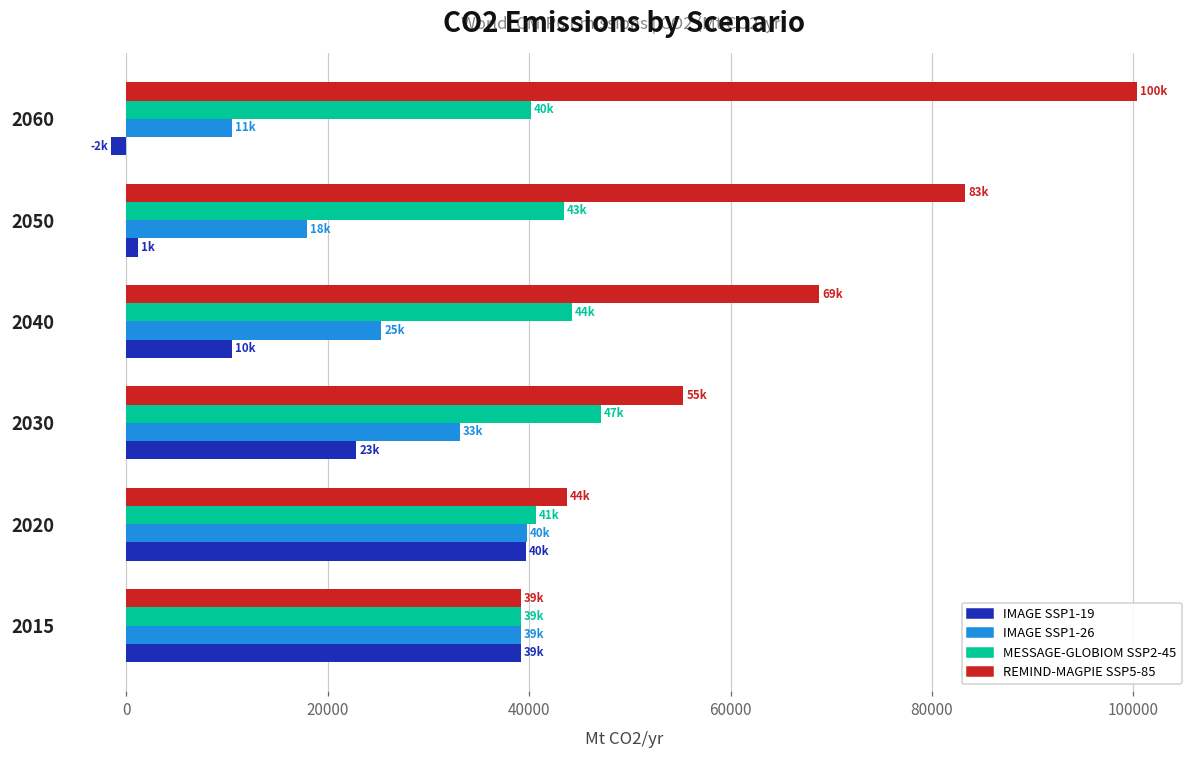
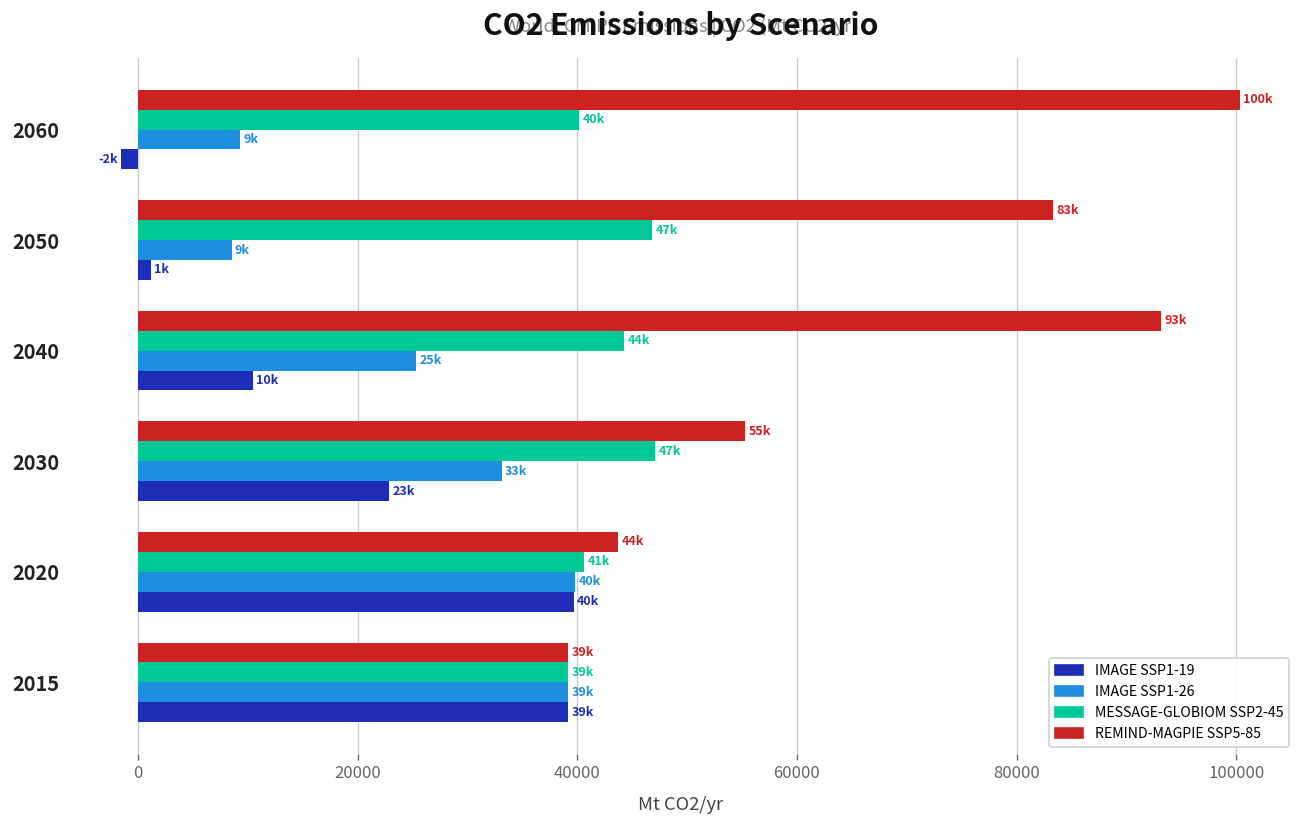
  {
    "IMAGE SSP1-19": {
      "2060": "-2k",
      "2050": "1k",
      "2040": "10k",
      "2030": "23k",
      "2020": "40k",
      "2015": "39k"
    },
    "IMAGE SSP1-26": {
-     "2060": "11k",
-     "2050": "18k",
+     "2060": "9k",
+     "2050": "9k",
      "2040": "25k",
      "2030": "33k",
      "2020": "40k",
      "2015": "39k"
    },
    "MESSAGE-GLOBIOM SSP2-45": {
      "2060": "40k",
-     "2050": "43k",
+     "2050": "47k",
      "2040": "44k",
      "2030": "47k",
      "2020": "41k",
      "2015": "39k"
    },
    "REMIND-MAGPIE SSP5-85": {
      "2060": "100k",
      "2050": "83k",
-     "2040": "69k",
+     "2040": "93k",
      "2030": "55k",
      "2020": "44k",
      "2015": "39k"
    }
  }
